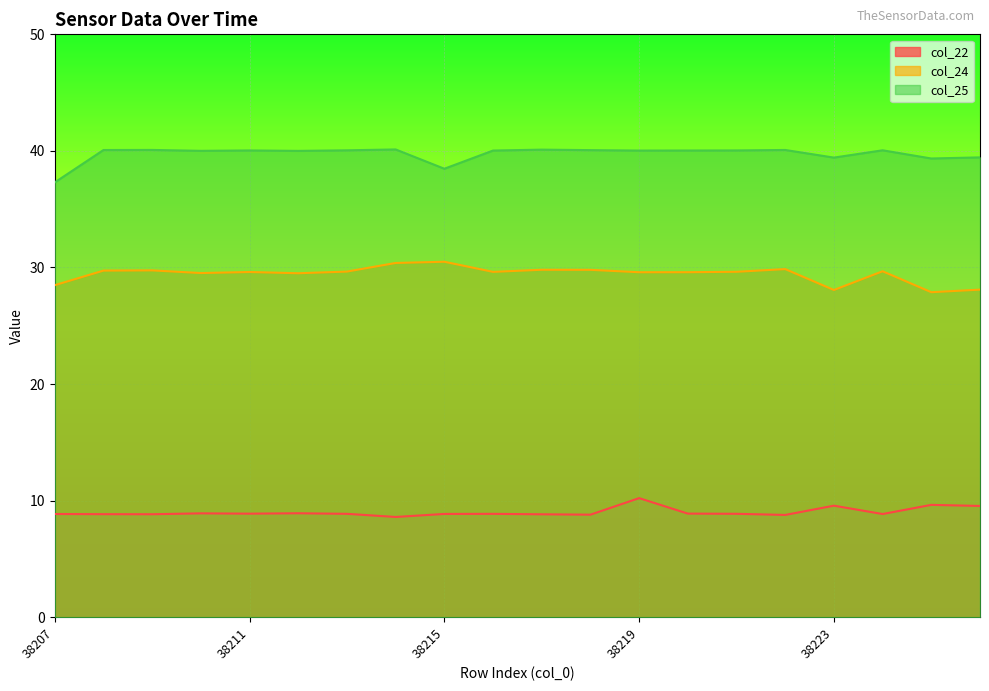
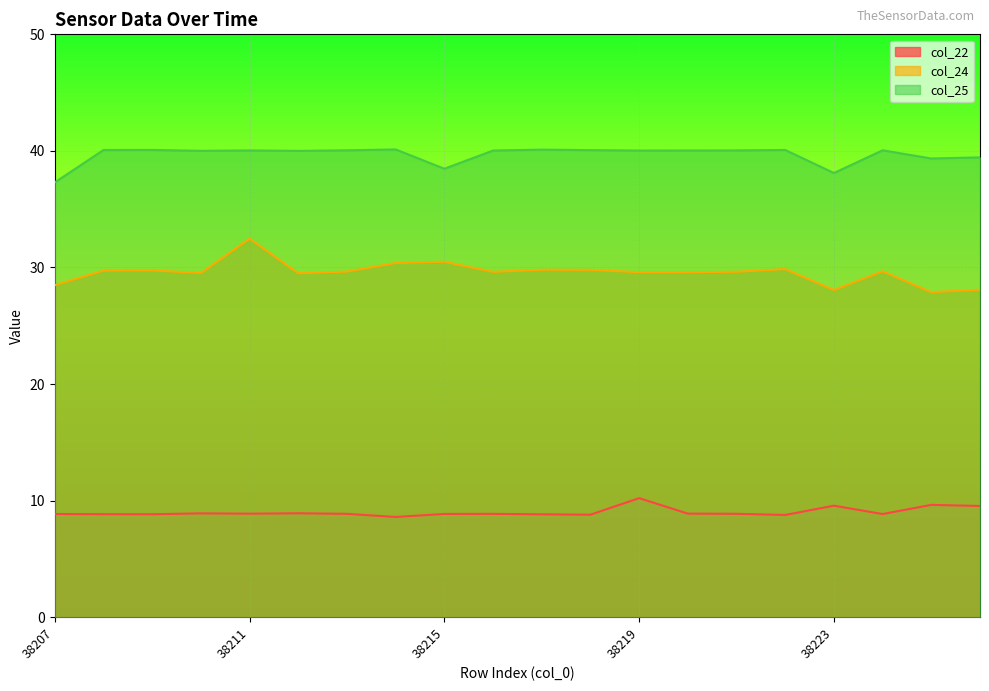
  {
    "col_22": {
      "38207": 8.9,
      "38211": 8.9,
      "38215": 8.9,
      "38219": 10.2,
      "38223": 9.6
    },
    "col_24": {
      "38207": 28.5,
-     "38211": 29.6,
+     "38211": 32.5,
      "38215": 30.5,
      "38219": 29.6,
      "38223": 28.1
    },
    "col_25": {
      "38207": 37.3,
      "38211": 40.0,
      "38215": 38.5,
      "38219": 40.0,
-     "38223": 39.4
+     "38223": 38.1
    }
  }
